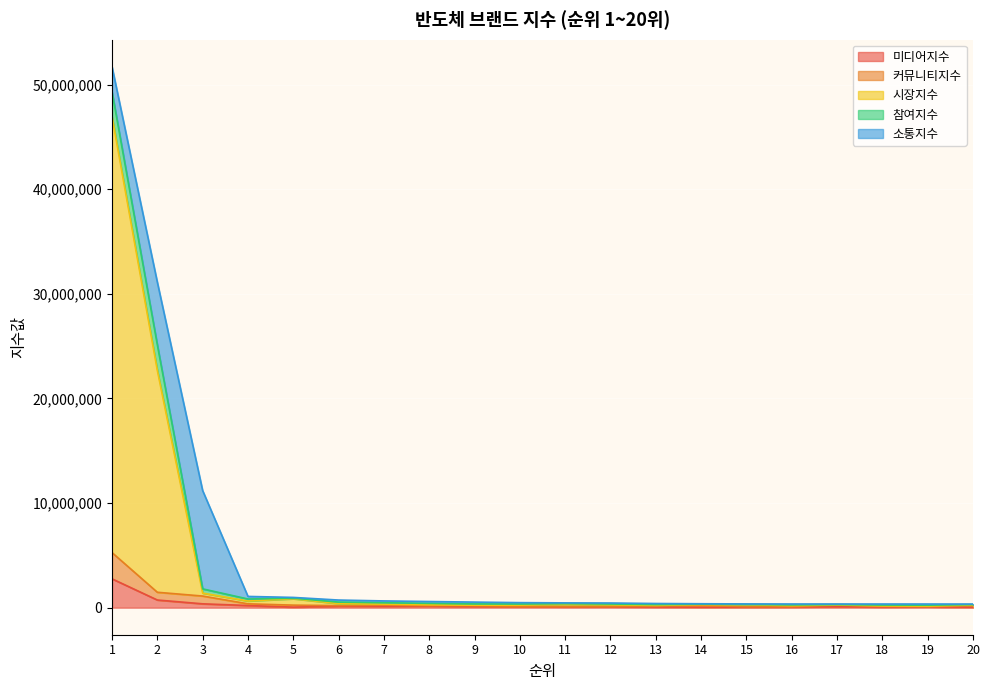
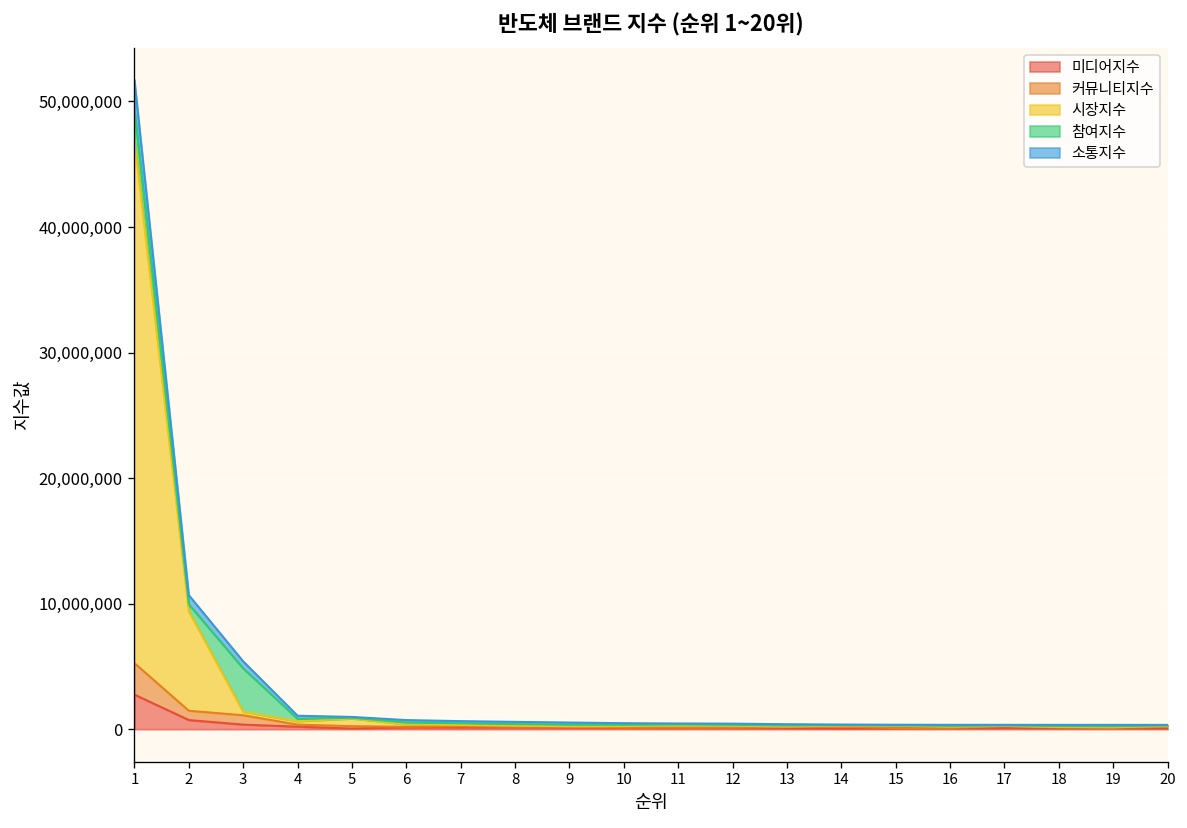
  {
    "시장지수": {
      "1": "41,700,000",
-     "2": "21,200,000",
+     "2": "7,900,000",
      "3": "300,000"
    },
    "참여지수": {
      "1": "2,400,000",
-     "2": "2,400,000",
-     "3": "400,000"
+     "2": "600,000",
+     "3": "3,500,000"
    },
    "소통지수": {
      "1": "2,400,000",
-     "2": "6,000,000",
-     "3": "9,400,000",
+     "2": "700,000",
+     "3": "600,000",
      "4": "200,000"
    }
  }
